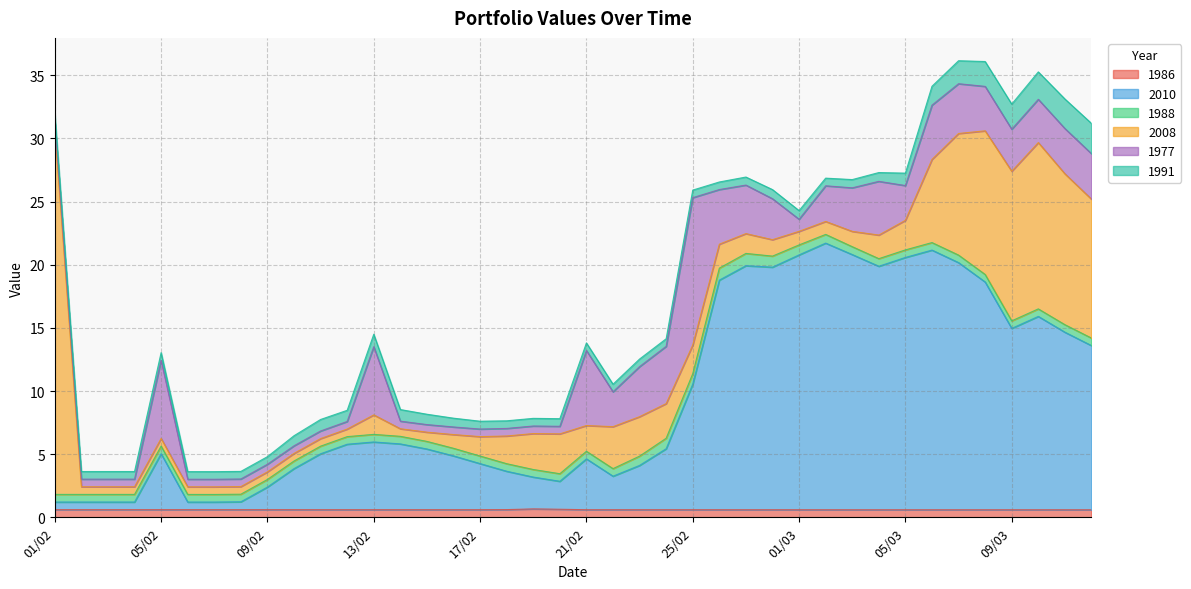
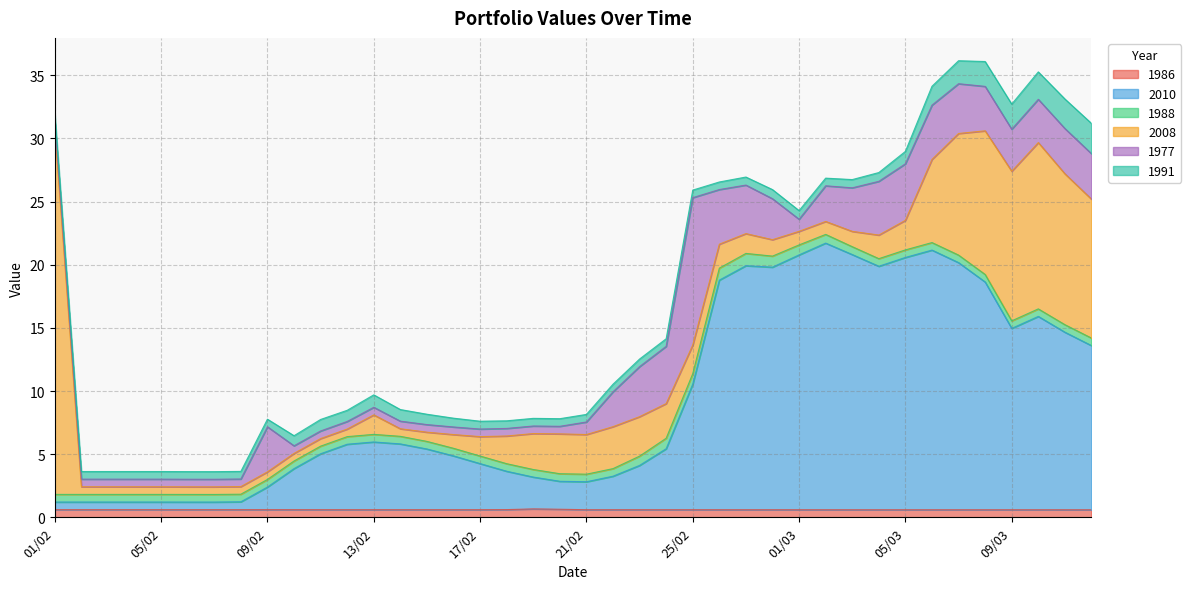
  {
    "1986": {
      "01/02": 0.6,
      "05/02": 0.6,
      "09/02": 0.6,
      "13/02": 0.6,
      "17/02": 0.6,
      "21/02": 0.6,
      "25/02": 0.6,
      "01/03": 0.6,
      "05/03": 0.6,
      "09/03": 0.6
    },
    "2010": {
      "01/02": 0.6,
-     "05/02": 4.4,
+     "05/02": 0.6,
      "09/02": 1.8,
      "13/02": 5.4,
      "17/02": 3.6,
-     "21/02": 4.0,
+     "21/02": 2.2,
      "25/02": 9.9,
      "01/03": 20.2,
      "05/03": 20.0,
      "09/03": 14.4
    },
    "2008": {
      "01/02": 28.9,
      "05/02": 0.6,
      "09/02": 0.6,
      "13/02": 1.5,
      "17/02": 1.5,
-     "21/02": 2.0,
+     "21/02": 3.1,
      "25/02": 2.3,
      "01/03": 1.1,
      "05/03": 2.3,
      "09/03": 11.8
    },
    "1977": {
      "01/02": 0.6,
-     "05/02": 6.2,
-     "09/02": 0.6,
-     "13/02": 5.4,
+     "05/02": 0.6,
+     "09/02": 3.6,
+     "13/02": 0.6,
      "17/02": 0.6,
-     "21/02": 5.9,
+     "21/02": 1.0,
      "25/02": 11.7,
      "01/03": 1.0,
-     "05/03": 2.8,
+     "05/03": 4.5,
      "09/03": 3.3
    }
  }
